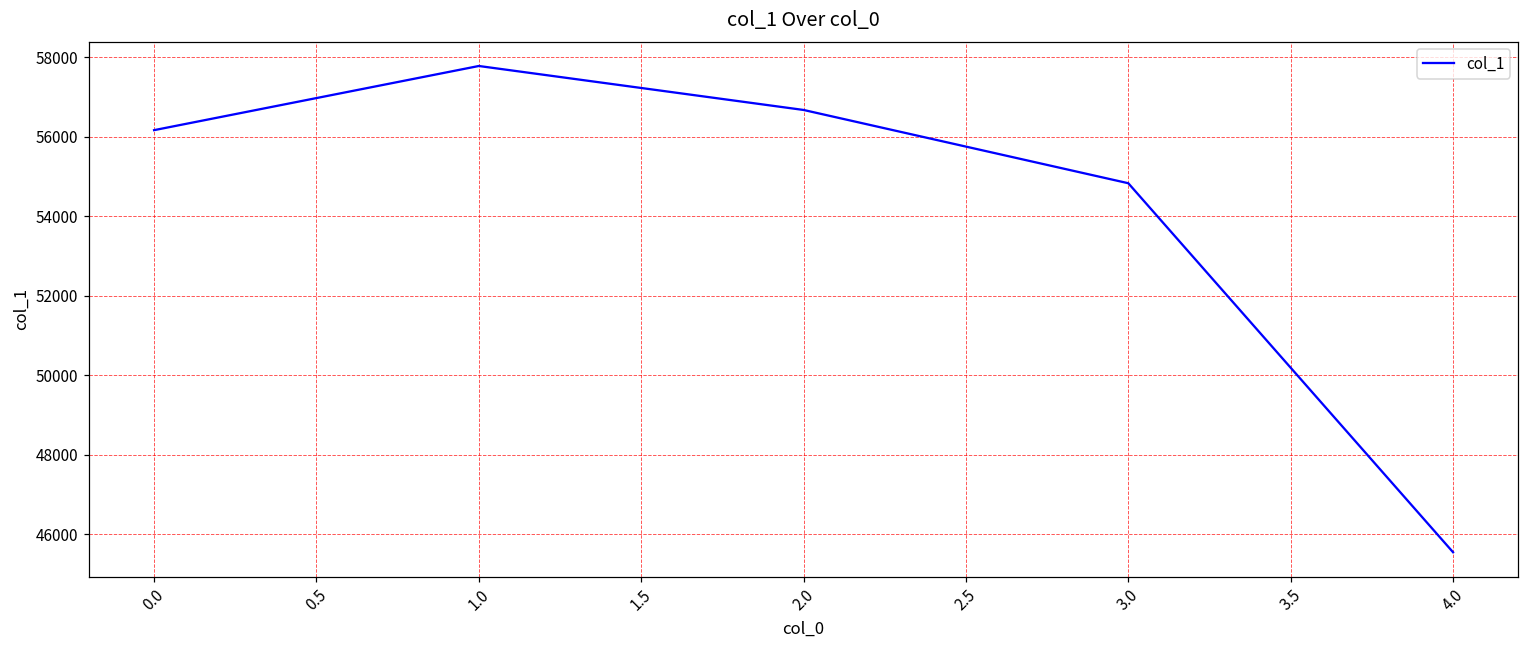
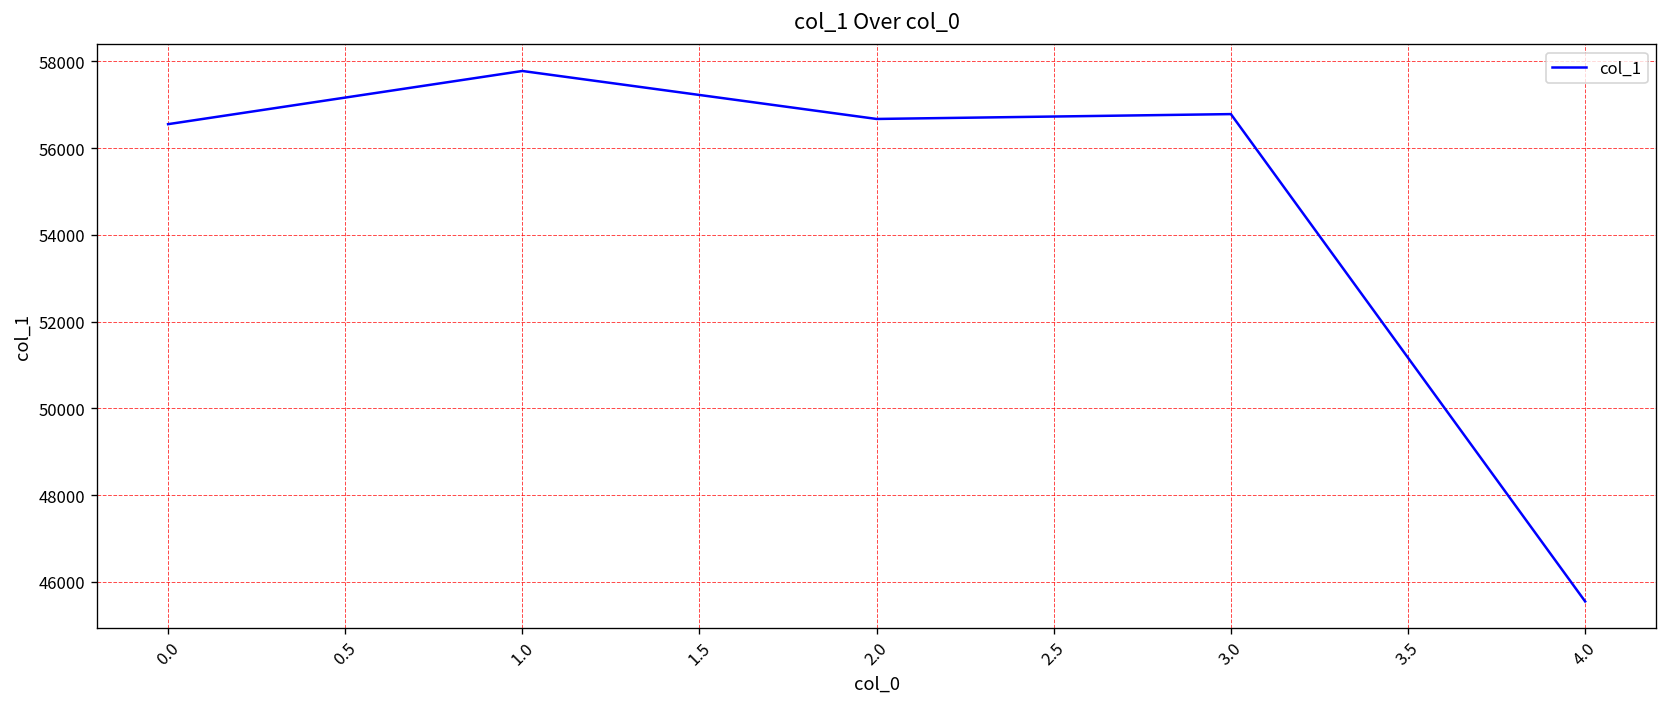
  {
-   "0.0": 56200,
+   "0.0": 56600,
    "1.0": 57800,
    "2.0": 56700,
-   "3.0": 54800,
+   "3.0": 56800,
    "4.0": 45600
  }
